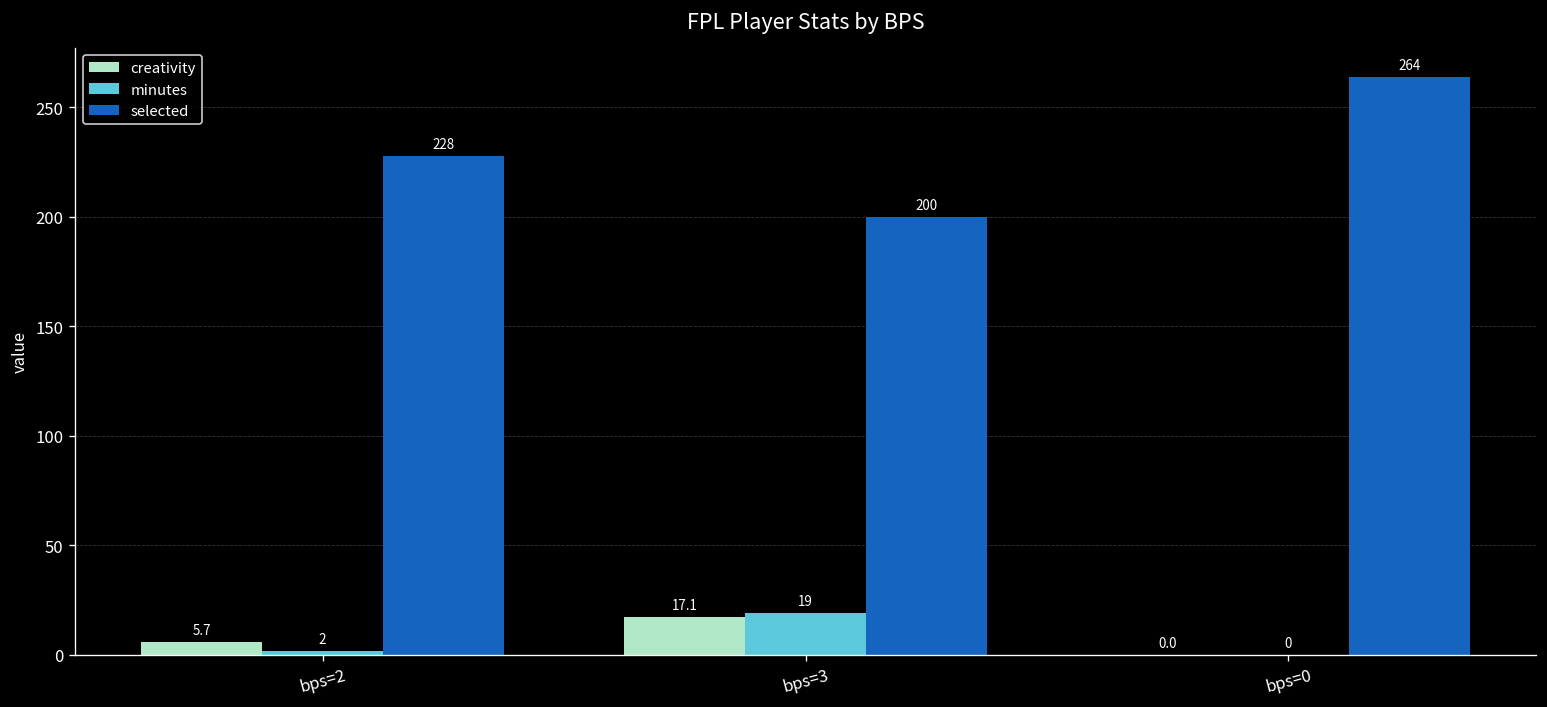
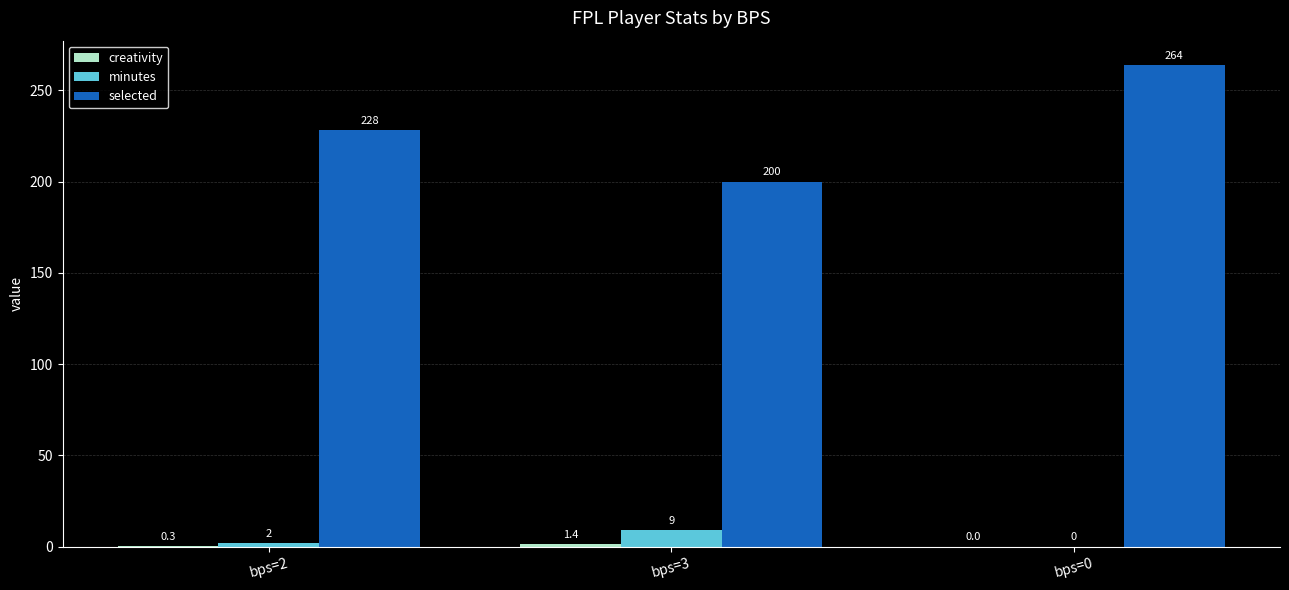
  {
    "creativity": {
-     "bps=2": 5.7,
-     "bps=3": 17.1,
+     "bps=2": 0.3,
+     "bps=3": 1.4,
      "bps=0": 0.0
    },
    "minutes": {
      "bps=2": 2,
-     "bps=3": 19,
+     "bps=3": 9,
      "bps=0": 0
    },
    "selected": {
      "bps=2": 228,
      "bps=3": 200,
      "bps=0": 264
    }
  }
